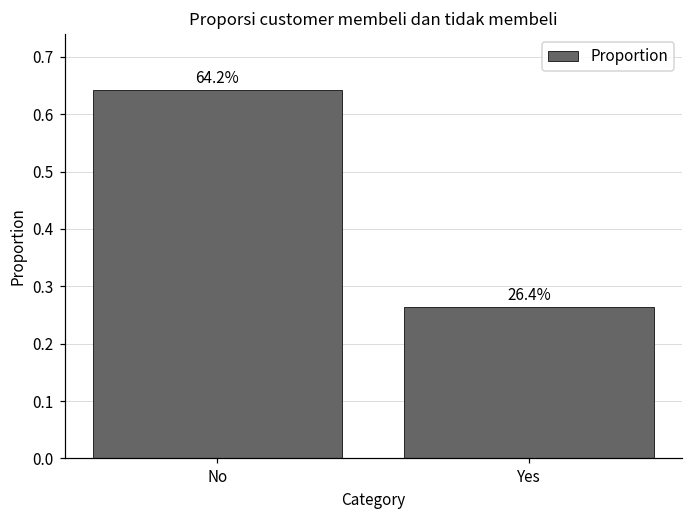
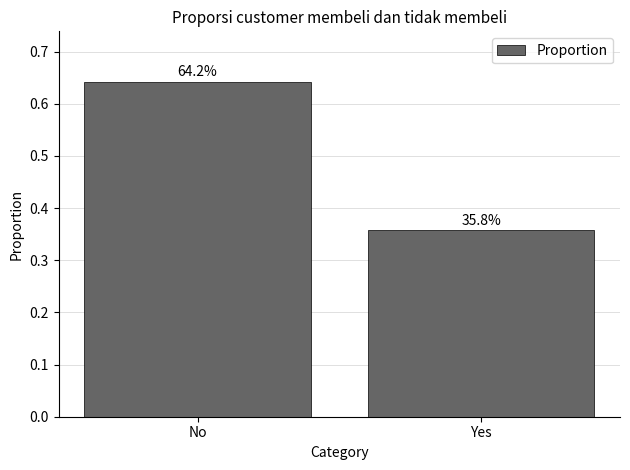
  {
    "No": "64.2%",
-   "Yes": "26.4%"
+   "Yes": "35.8%"
  }
